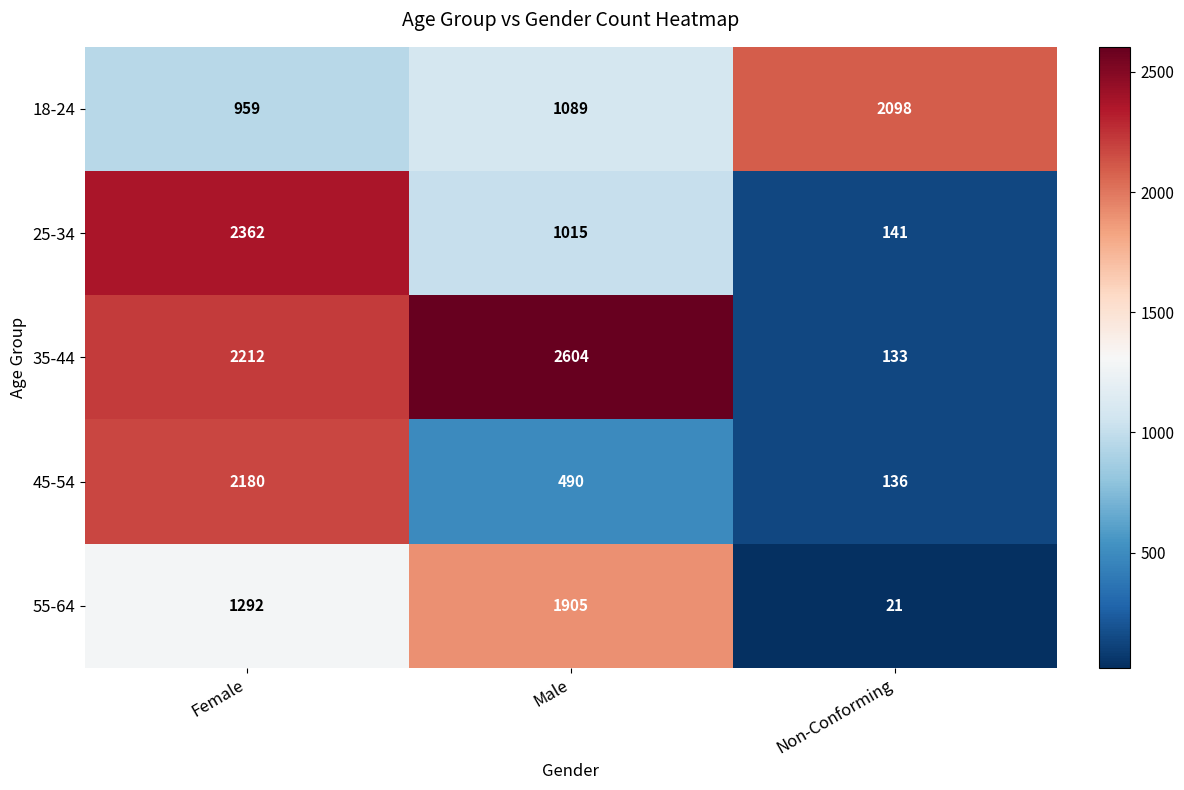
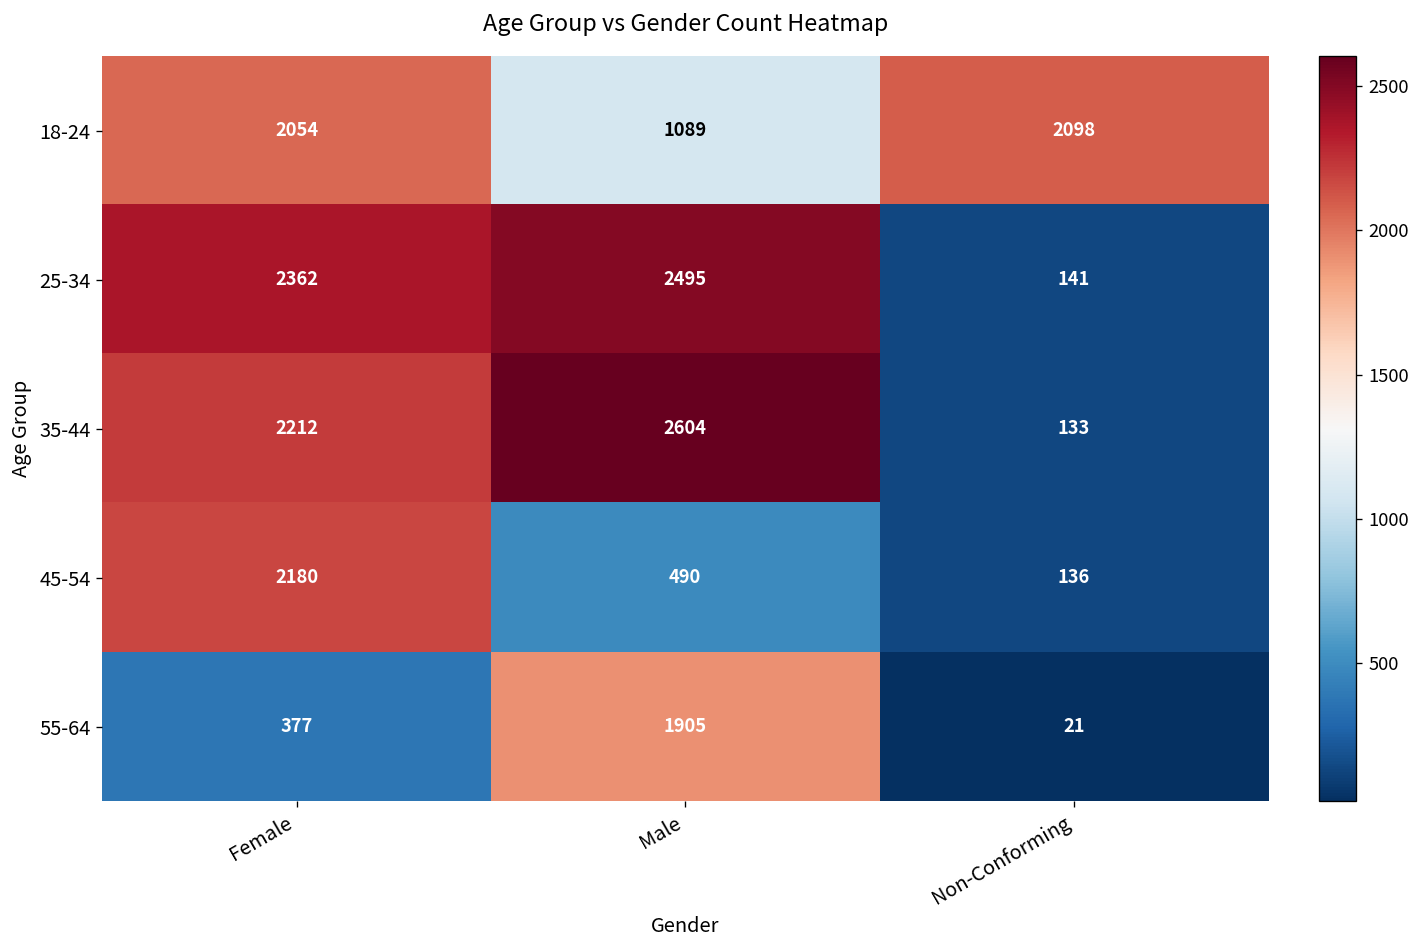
  {
    "18-24": {
-     "Female": 959,
+     "Female": 2054,
      "Male": 1089,
      "Non-Conforming": 2098
    },
    "25-34": {
      "Female": 2362,
-     "Male": 1015,
+     "Male": 2495,
      "Non-Conforming": 141
    },
    "35-44": {
      "Female": 2212,
      "Male": 2604,
      "Non-Conforming": 133
    },
    "45-54": {
      "Female": 2180,
      "Male": 490,
      "Non-Conforming": 136
    },
    "55-64": {
-     "Female": 1292,
+     "Female": 377,
      "Male": 1905,
      "Non-Conforming": 21
    }
  }
